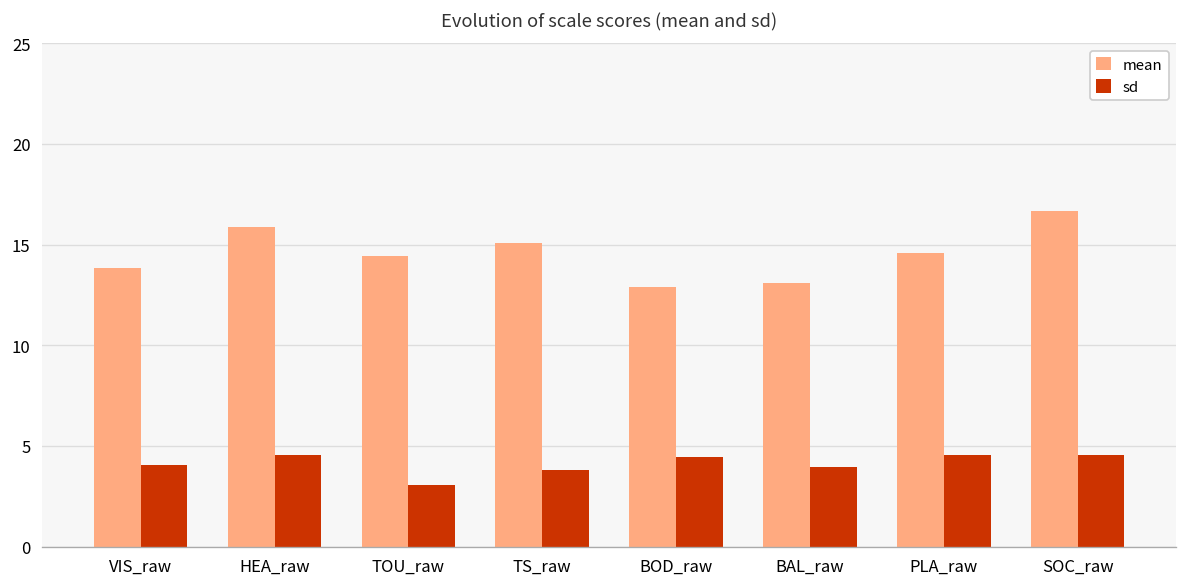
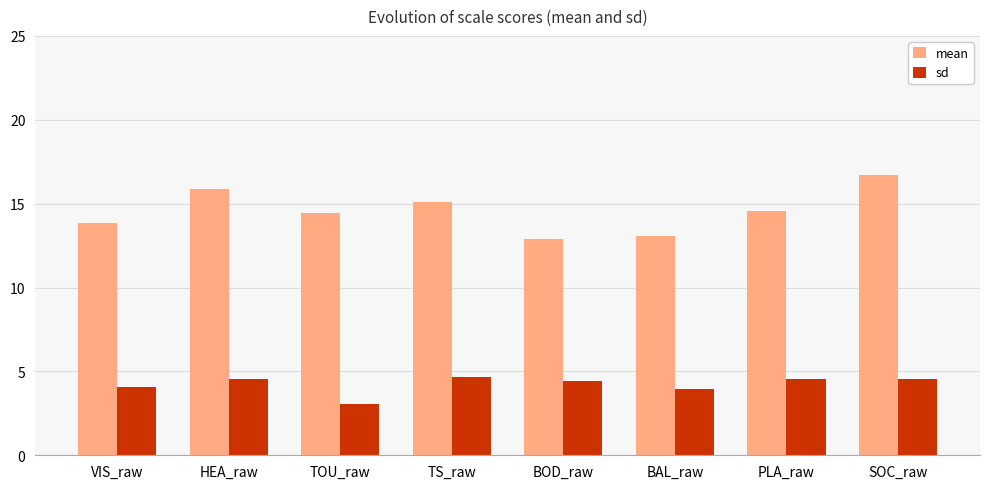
  {
    "mean": {
      "VIS_raw": 13.8,
      "HEA_raw": 15.9,
      "TOU_raw": 14.4,
      "TS_raw": 15.1,
      "BOD_raw": 12.9,
      "BAL_raw": 13.1,
      "PLA_raw": 14.6,
      "SOC_raw": 16.7
    },
    "sd": {
      "VIS_raw": 4.1,
      "HEA_raw": 4.5,
      "TOU_raw": 3.1,
-     "TS_raw": 3.8,
+     "TS_raw": 4.7,
      "BOD_raw": 4.4,
      "BAL_raw": 4.0,
      "PLA_raw": 4.5,
      "SOC_raw": 4.6
    }
  }
